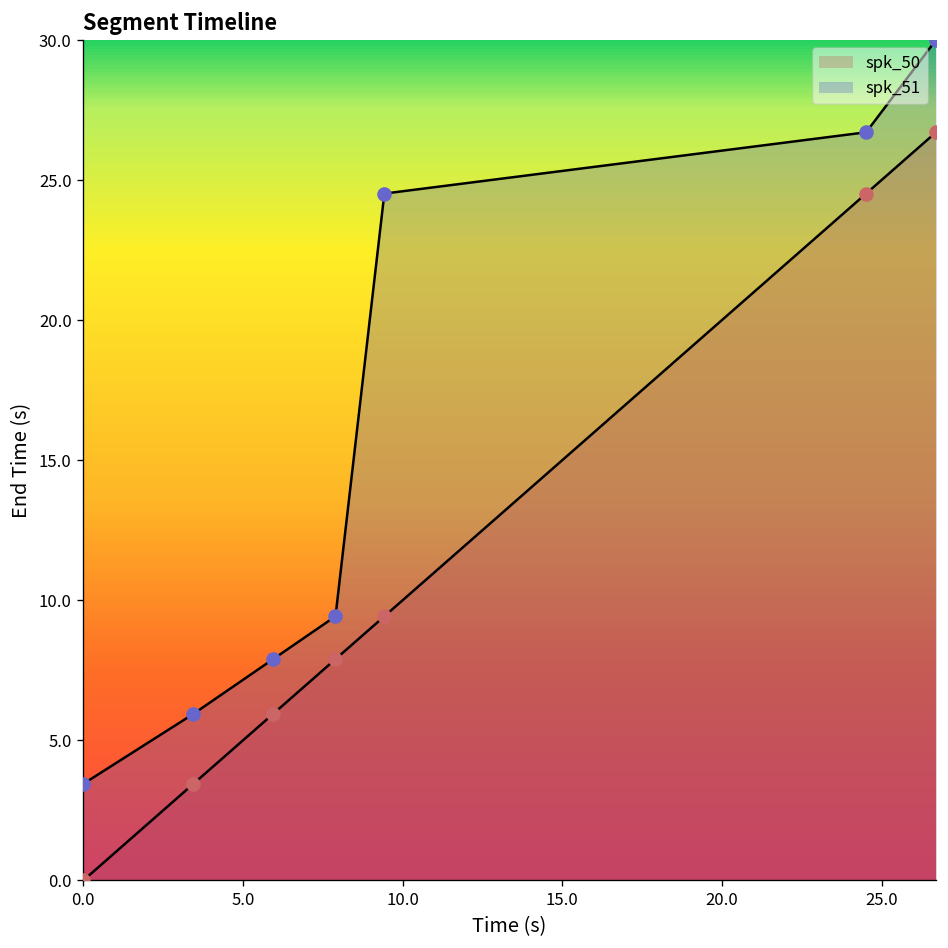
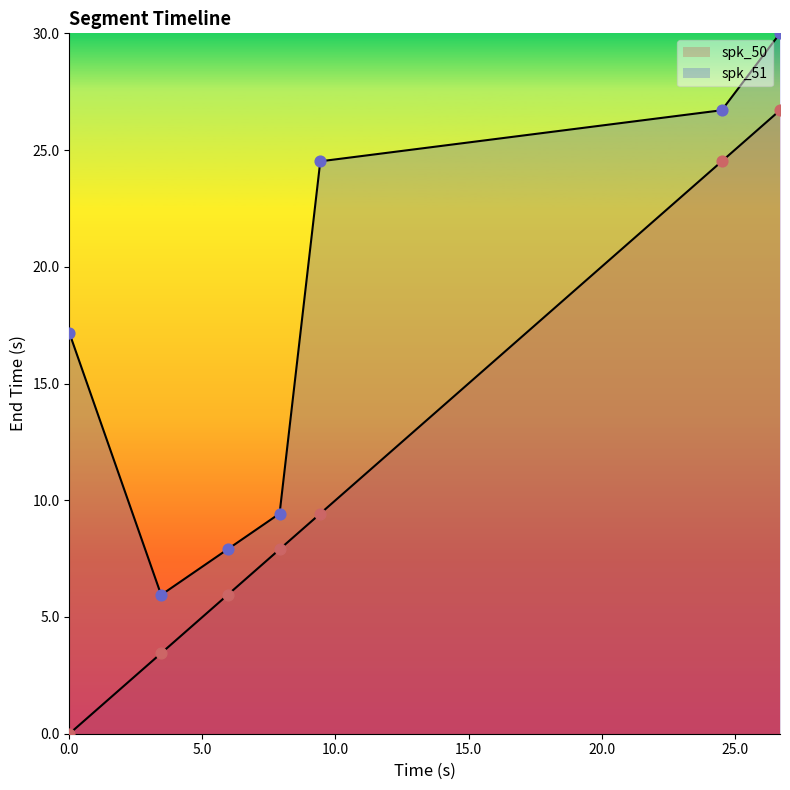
  {
    "spk_50": {
      "0.0": 0.0
    },
    "spk_51": {
-     "0.0": 3.4
+     "0.0": 17.2
    }
  }
